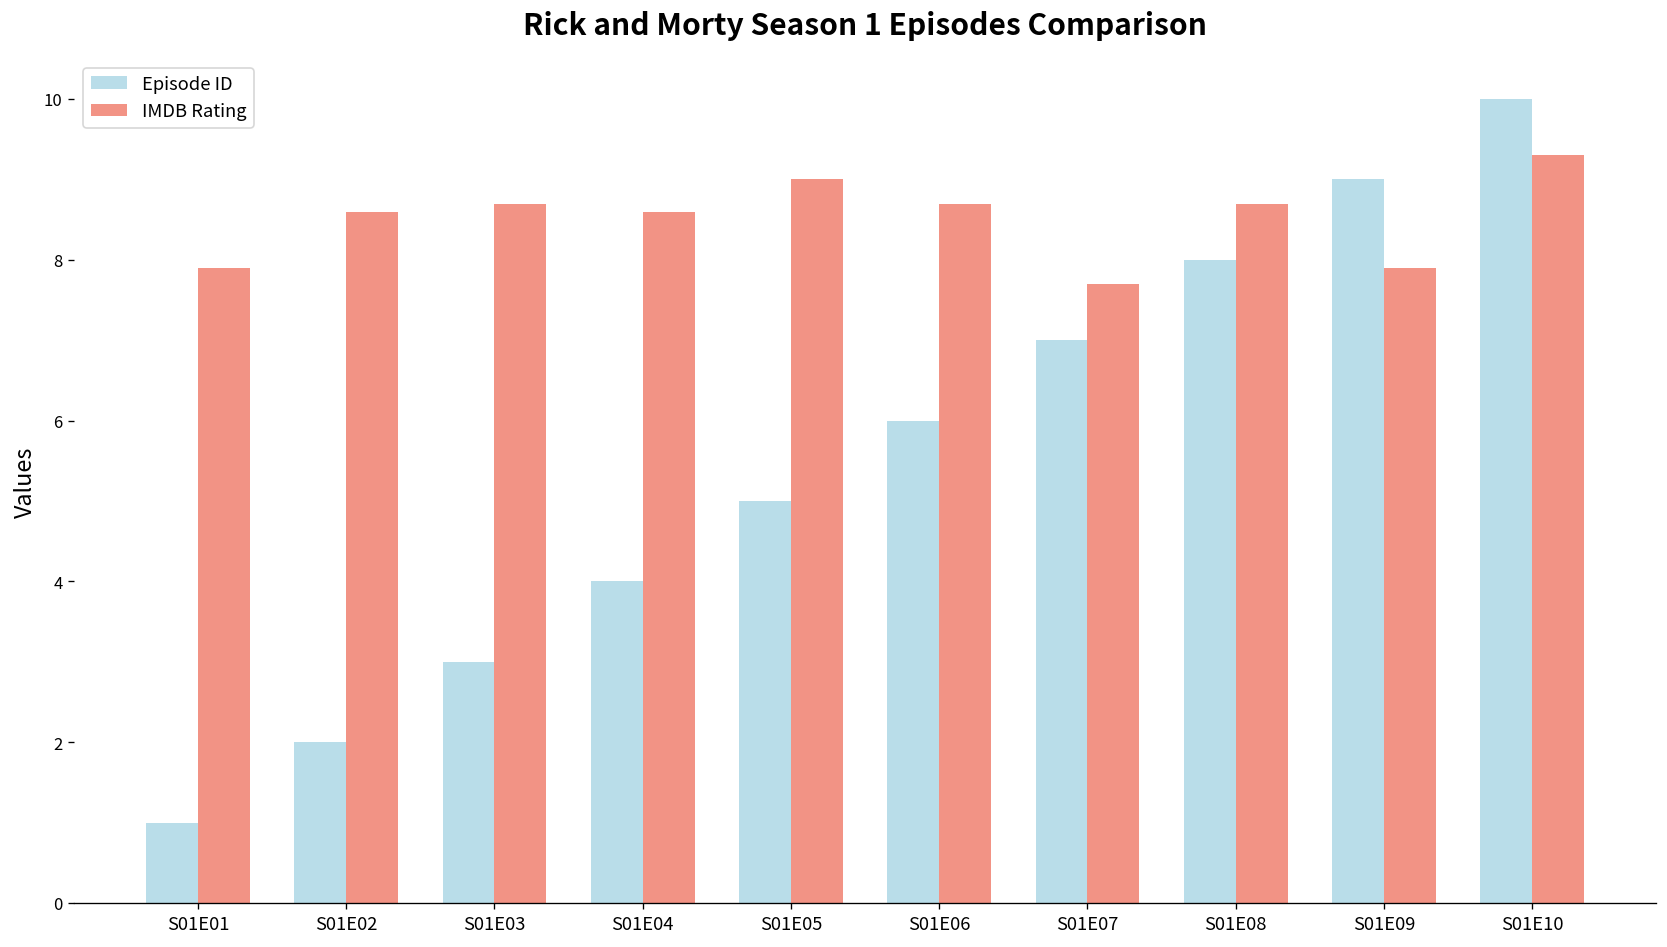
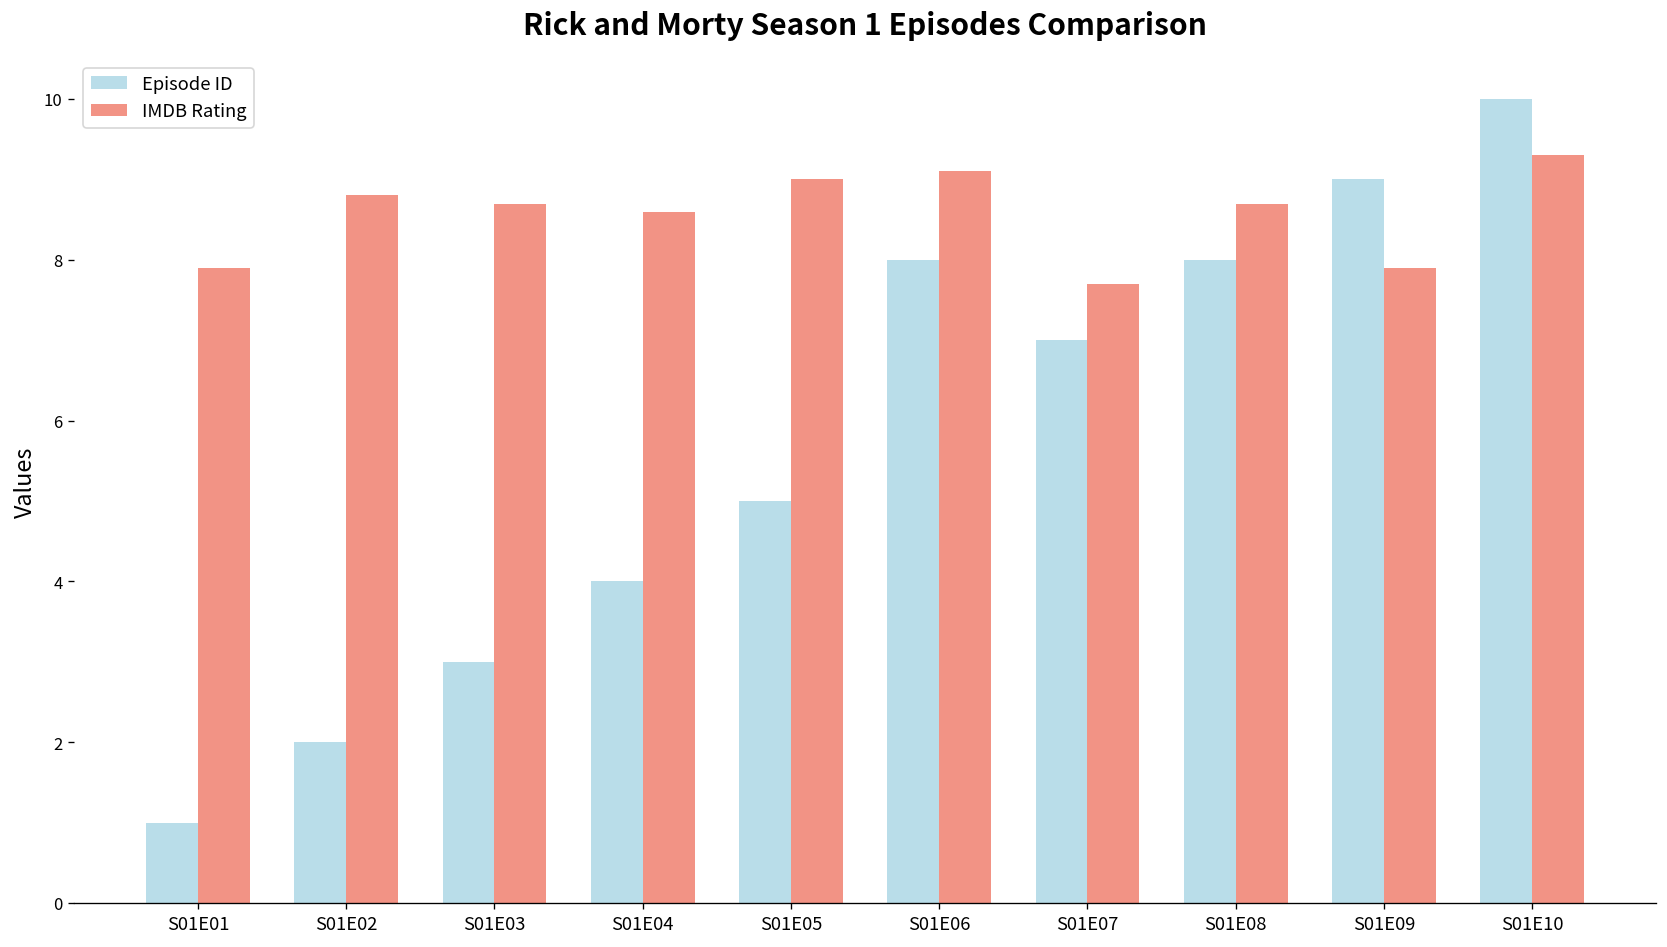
  {
    "Episode ID": {
      "S01E01": 1,
      "S01E02": 2,
      "S01E03": 3,
      "S01E04": 4,
      "S01E05": 5,
-     "S01E06": 6,
+     "S01E06": 8,
      "S01E07": 7,
      "S01E08": 8,
      "S01E09": 9,
      "S01E10": 10
    },
    "IMDB Rating": {
      "S01E01": 7.9,
-     "S01E02": 8.6,
+     "S01E02": 8.8,
      "S01E03": 8.7,
      "S01E04": 8.6,
      "S01E05": 9.0,
-     "S01E06": 8.7,
+     "S01E06": 9.1,
      "S01E07": 7.7,
      "S01E08": 8.7,
      "S01E09": 7.9,
      "S01E10": 9.3
    }
  }
